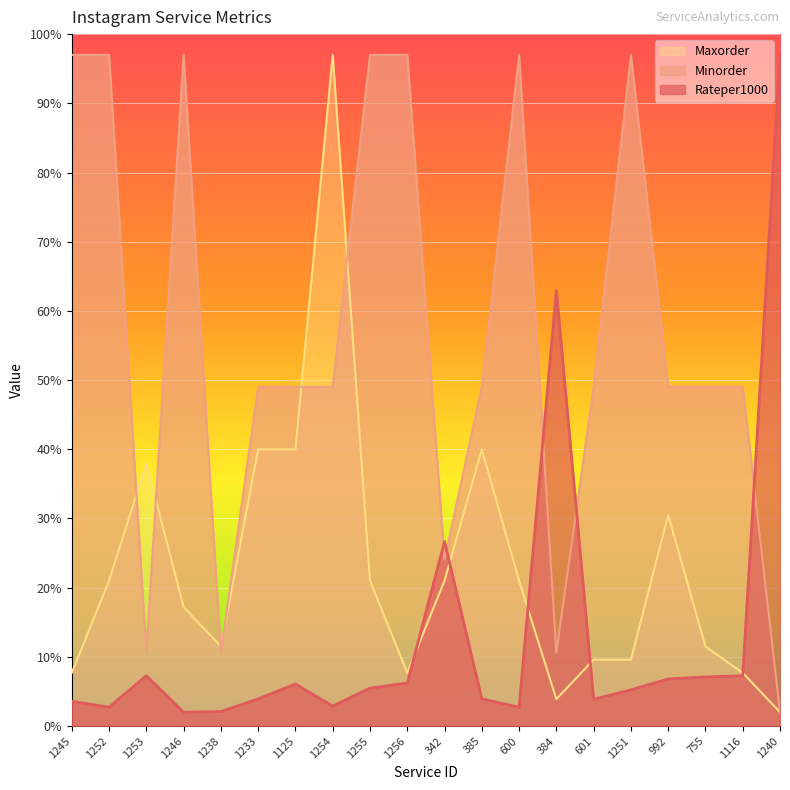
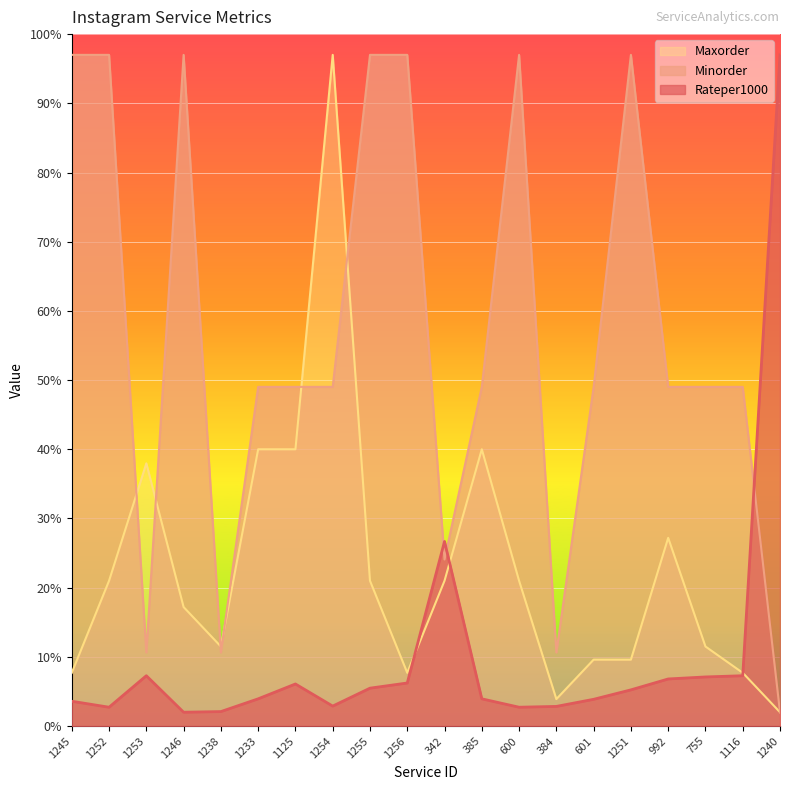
  {
    "Maxorder": {
      "1245": "8%",
      "1252": "21%",
      "1253": "38%",
      "1246": "17%",
      "1238": "11%",
      "1233": "40%",
      "1125": "40%",
      "1254": "97%",
      "1255": "21%",
      "1256": "8%",
      "342": "21%",
      "385": "40%",
      "600": "21%",
      "384": "4%",
      "601": "10%",
      "1251": "10%",
-     "992": "30%",
+     "992": "27%",
      "755": "11%",
      "1116": "8%"
    },
    "Minorder": {
      "1245": "97%",
      "1252": "97%",
      "1253": "11%",
      "1246": "97%",
      "1238": "11%",
      "1233": "49%",
      "1125": "49%",
      "1254": "49%",
      "1255": "97%",
      "1256": "97%",
      "342": "24%",
      "385": "49%",
      "600": "97%",
      "384": "11%",
      "601": "49%",
      "1251": "97%",
      "992": "49%",
      "755": "49%",
      "1116": "49%"
    },
    "Rateper1000": {
      "1245": "4%",
      "1252": "3%",
      "1253": "7%",
      "1246": "2%",
      "1238": "2%",
      "1233": "4%",
      "1125": "6%",
      "1254": "3%",
      "1255": "5%",
      "1256": "6%",
      "342": "27%",
      "385": "4%",
      "600": "3%",
-     "384": "63%",
+     "384": "3%",
      "601": "4%",
      "1251": "5%",
      "992": "7%",
      "755": "7%",
      "1116": "7%",
      "1240": "97%"
    }
  }
